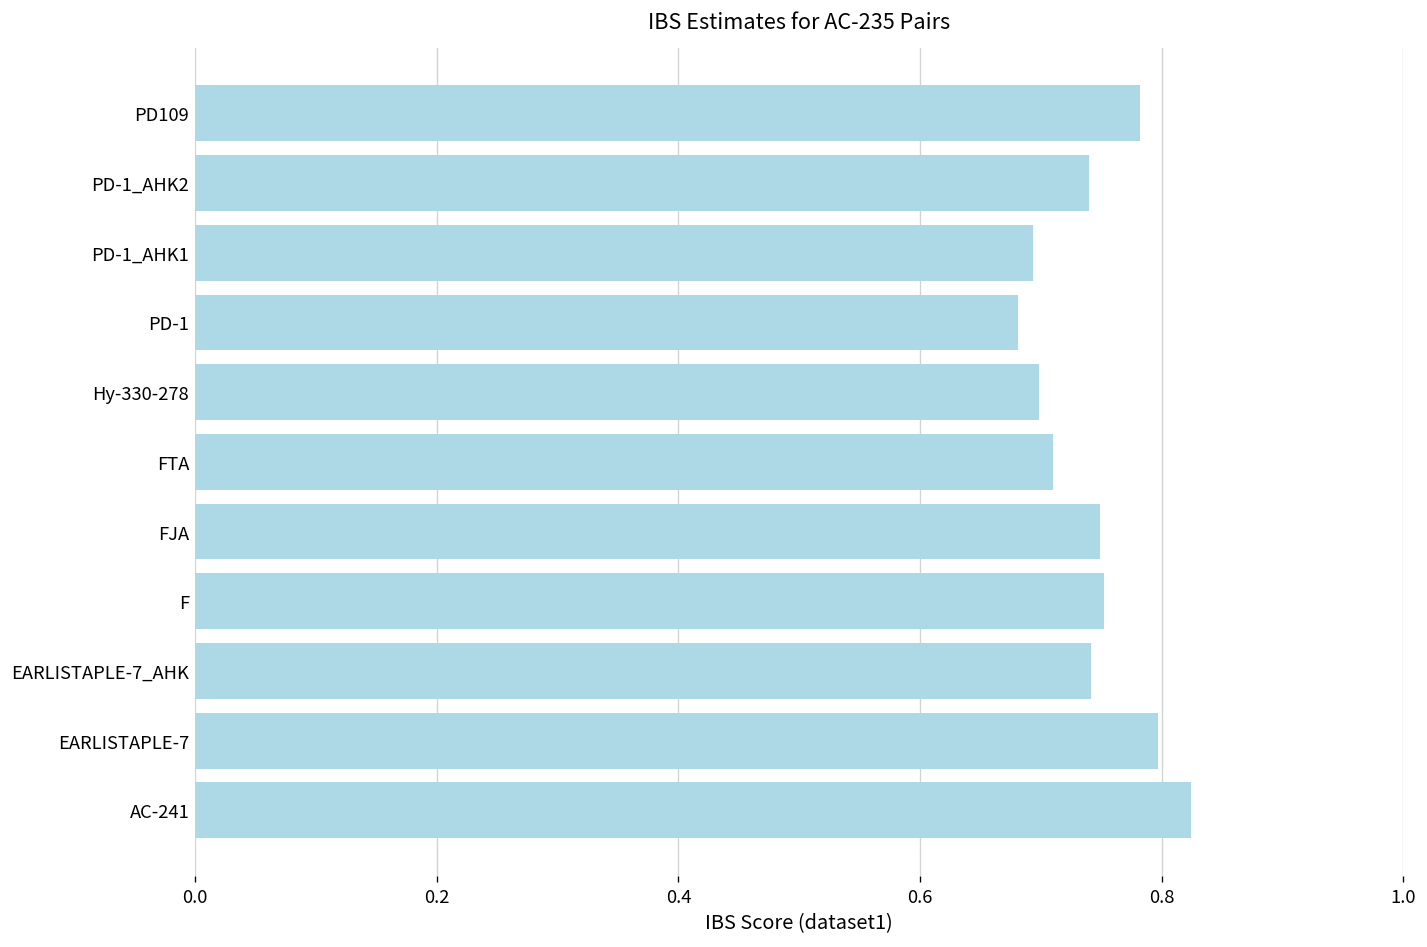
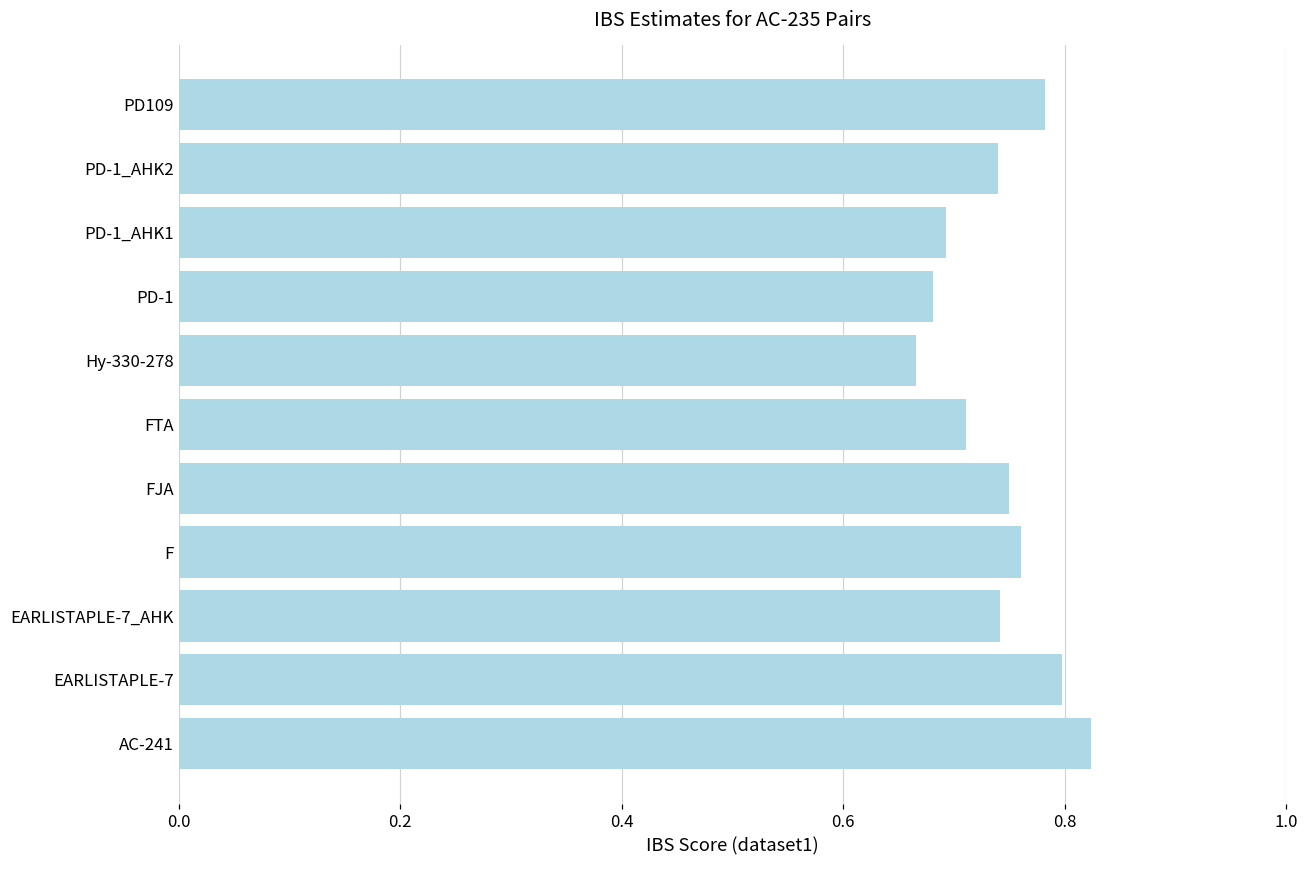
  {
    "PD109": 0.782,
    "PD-1_AHK2": 0.740,
    "PD-1_AHK1": 0.693,
    "PD-1": 0.681,
-   "Hy-330-278": 0.698,
+   "Hy-330-278": 0.665,
    "FTA": 0.710,
    "FJA": 0.749,
-   "F": 0.752,
+   "F": 0.760,
    "EARLISTAPLE-7_AHK": 0.741,
    "EARLISTAPLE-7": 0.797,
    "AC-241": 0.824
  }
